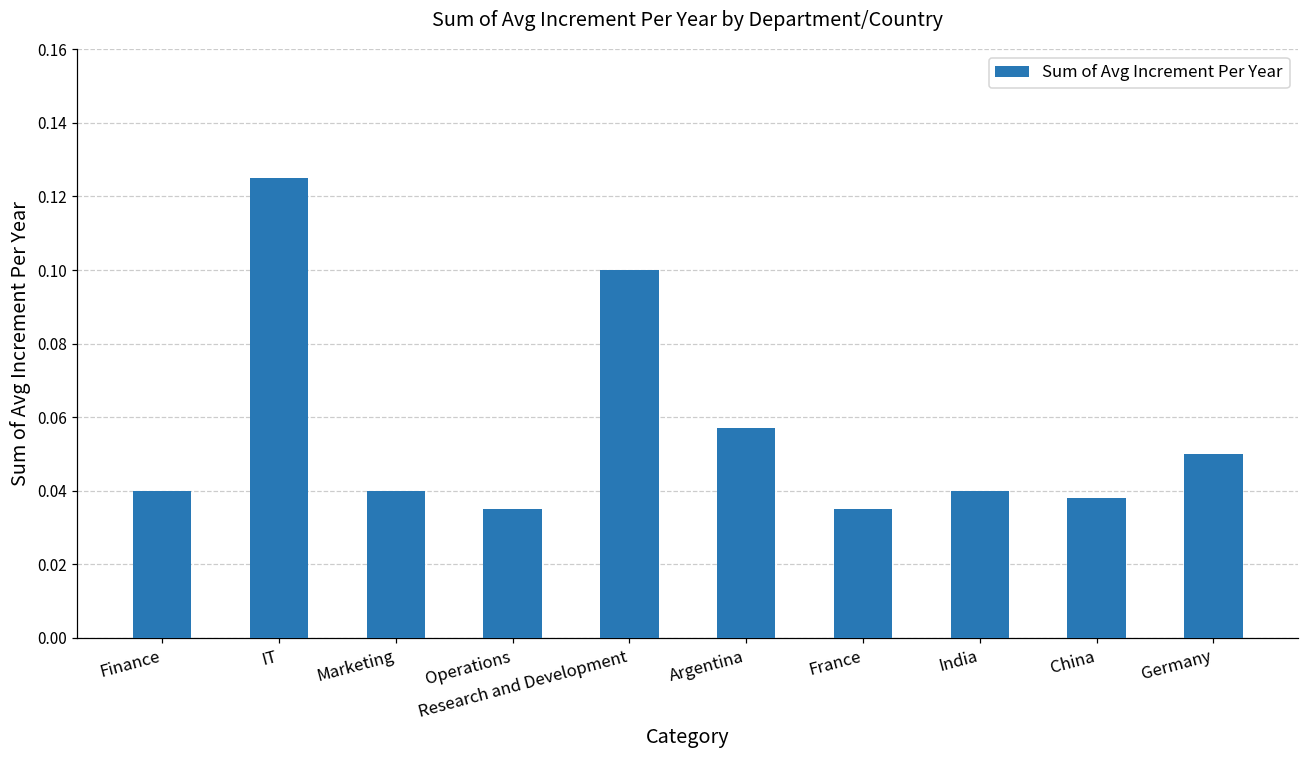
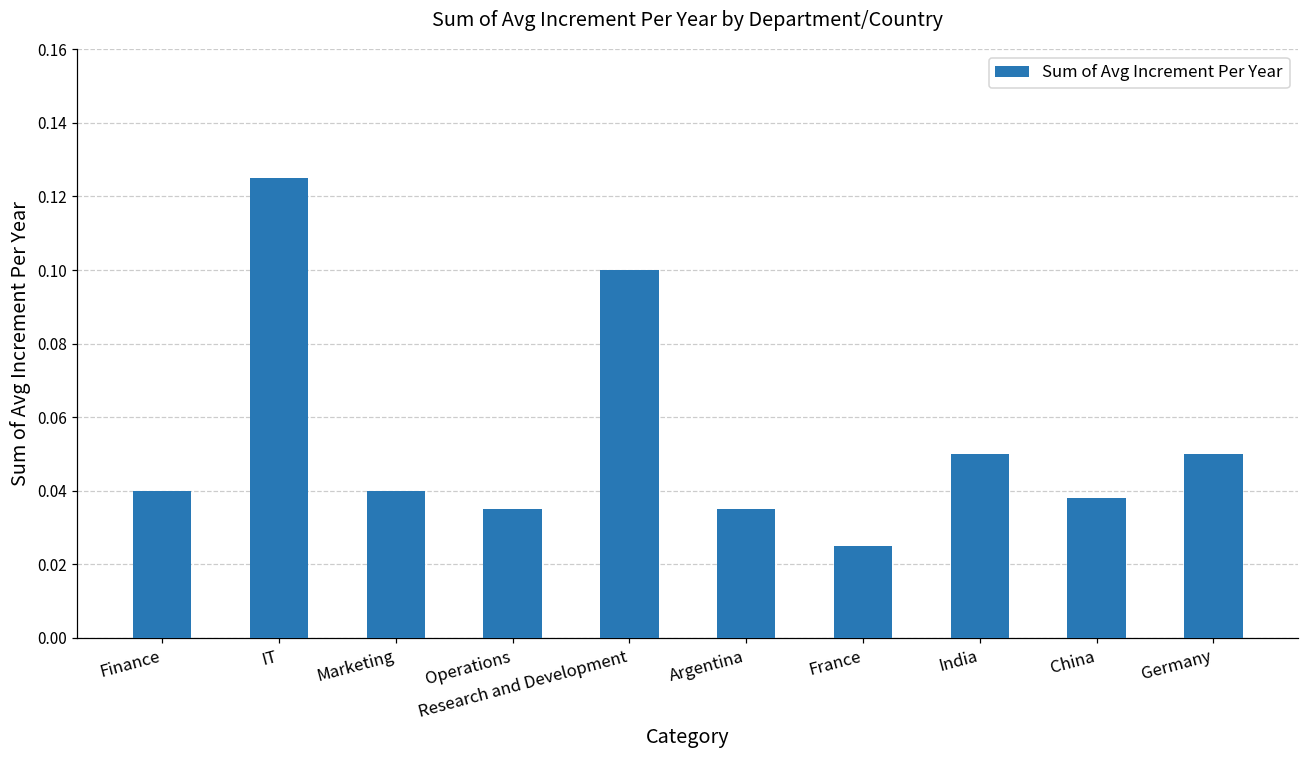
  {
    "Finance": 0.040,
    "IT": 0.125,
    "Marketing": 0.040,
    "Operations": 0.035,
    "Research and Development": 0.100,
-   "Argentina": 0.057,
-   "France": 0.035,
-   "India": 0.04,
+   "Argentina": 0.035,
+   "France": 0.025,
+   "India": 0.05,
    "China": 0.038,
    "Germany": 0.050
  }
